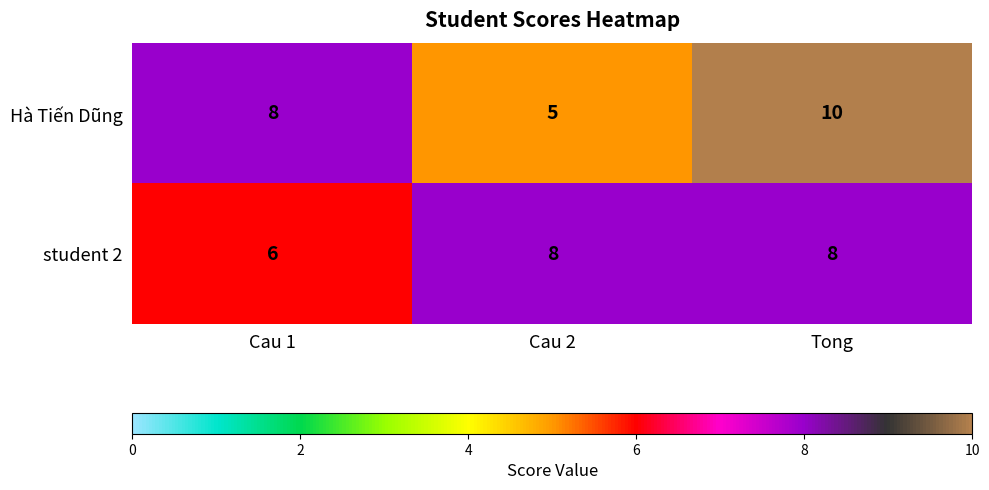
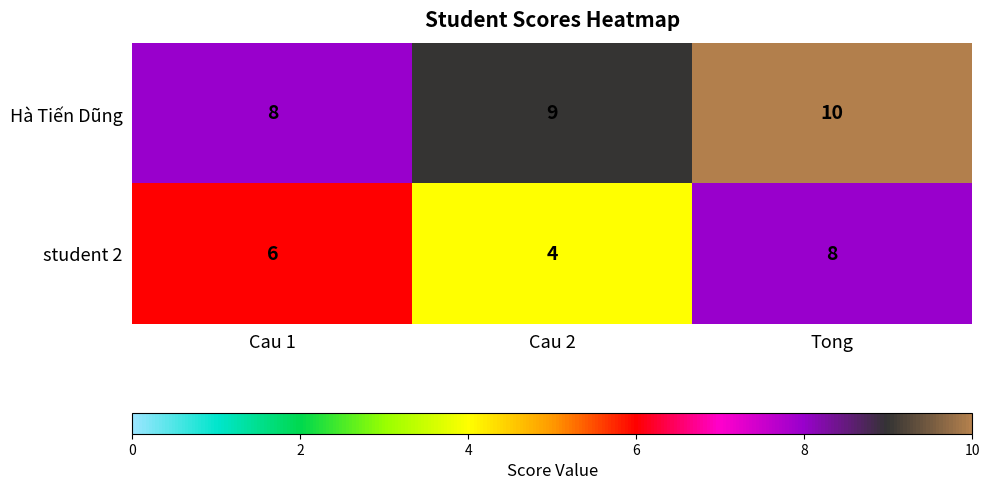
  {
    "Hà Tiến Dũng": {
      "Cau 1": 8,
-     "Cau 2": 5,
+     "Cau 2": 9,
      "Tong": 10
    },
    "student 2": {
      "Cau 1": 6,
-     "Cau 2": 8,
+     "Cau 2": 4,
      "Tong": 8
    }
  }
